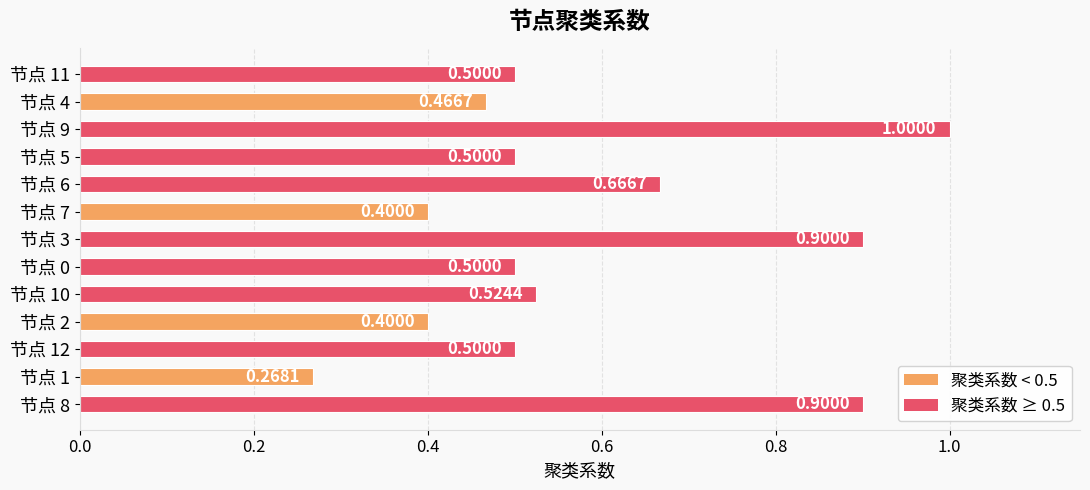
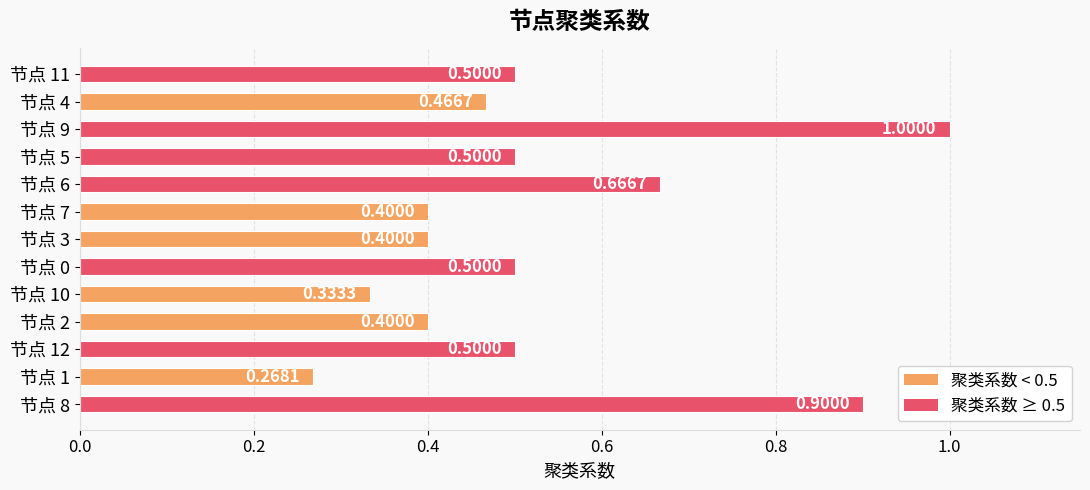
  {
    "节点 11": 0.5000,
    "节点 4": 0.4667,
    "节点 9": 1.0000,
    "节点 5": 0.5000,
    "节点 6": 0.6667,
    "节点 7": 0.4000,
-   "节点 3": 0.9000,
+   "节点 3": 0.4000,
    "节点 0": 0.5000,
-   "节点 10": 0.5244,
+   "节点 10": 0.3333,
    "节点 2": 0.4000,
    "节点 12": 0.5000,
    "节点 1": 0.2681,
    "节点 8": 0.9000
  }
